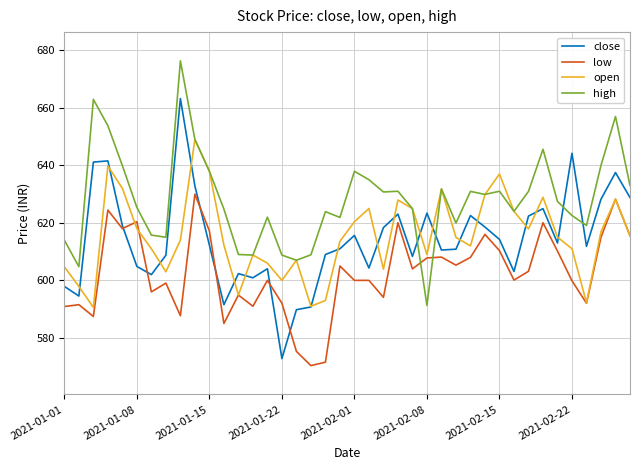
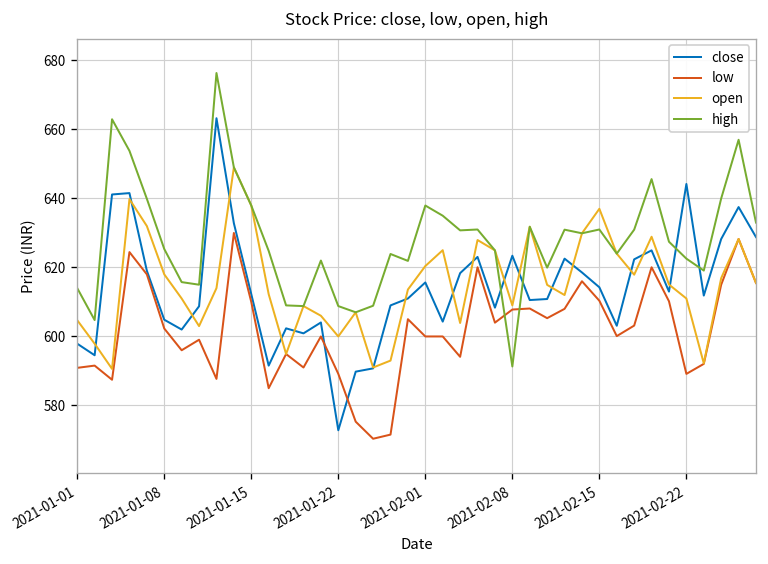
  {
    "close": {
      "2021-01-01": 598,
      "2021-01-08": 605,
      "2021-01-15": 612,
      "2021-01-22": 573,
      "2021-02-01": 616,
      "2021-02-08": 623,
      "2021-02-15": 614,
      "2021-02-22": 644
    },
    "low": {
      "2021-01-01": 591,
-     "2021-01-08": 620,
-     "2021-01-15": 617,
-     "2021-01-22": 592,
+     "2021-01-08": 602,
+     "2021-01-15": 610,
+     "2021-01-22": 589,
      "2021-02-01": 600,
      "2021-02-08": 608,
      "2021-02-15": 610,
-     "2021-02-22": 600
+     "2021-02-22": 589
    },
    "open": {
      "2021-01-01": 605,
      "2021-01-08": 618,
      "2021-01-22": 600,
      "2021-02-01": 620,
      "2021-02-08": 609,
      "2021-02-15": 637,
      "2021-02-22": 611
    },
    "high": {
      "2021-01-01": 614,
      "2021-01-08": 625,
      "2021-01-22": 609,
      "2021-02-01": 638,
      "2021-02-08": 591,
      "2021-02-15": 631,
      "2021-02-22": 623
    }
  }
